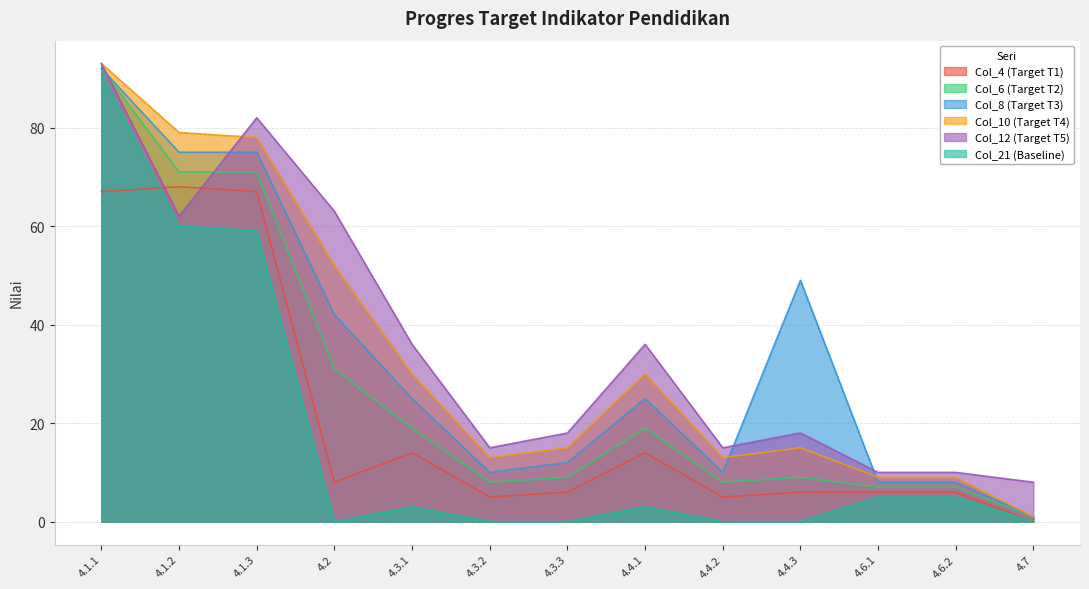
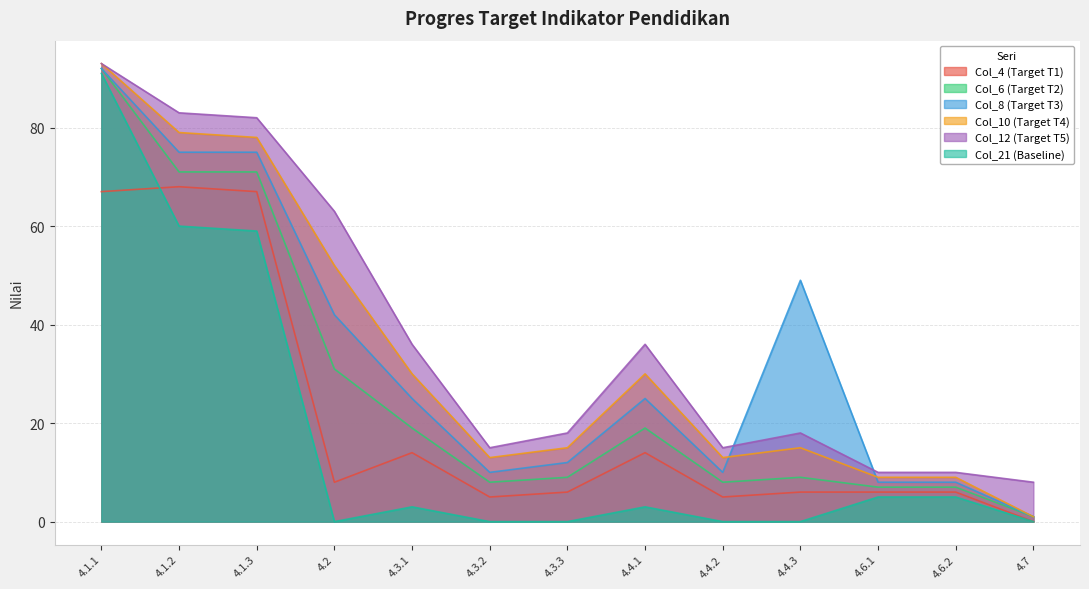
  {
    "Col_4 (Target T1)": {
      "4.1.1": 67,
      "4.1.2": 68,
      "4.1.3": 67,
      "4.2": 8,
      "4.3.1": 14,
      "4.3.2": 5,
      "4.3.3": 6,
      "4.4.1": 14,
      "4.4.2": 5,
      "4.4.3": 6,
      "4.6.1": 6,
      "4.6.2": 6
    },
    "Col_8 (Target T3)": {
      "4.1.2": 75,
      "4.1.3": 75,
      "4.2": 42,
      "4.3.1": 25,
      "4.3.2": 10,
      "4.3.3": 12,
      "4.4.1": 25,
      "4.4.2": 10,
      "4.4.3": 49,
      "4.6.1": 8,
      "4.6.2": 8
    },
    "Col_10 (Target T4)": {
      "4.1.2": 79,
      "4.1.3": 78,
      "4.2": 52,
      "4.3.1": 30,
      "4.3.2": 13,
      "4.3.3": 15,
      "4.4.1": 30,
      "4.4.2": 13,
      "4.4.3": 15,
      "4.6.1": 9,
      "4.6.2": 9
    },
    "Col_12 (Target T5)": {
-     "4.1.2": 62,
+     "4.1.2": 83,
      "4.1.3": 82,
      "4.2": 63,
      "4.3.1": 36,
      "4.3.2": 15,
      "4.3.3": 18,
      "4.4.1": 36,
      "4.4.2": 15,
      "4.4.3": 18,
      "4.6.1": 10,
      "4.6.2": 10,
      "4.7": 8
    }
  }
